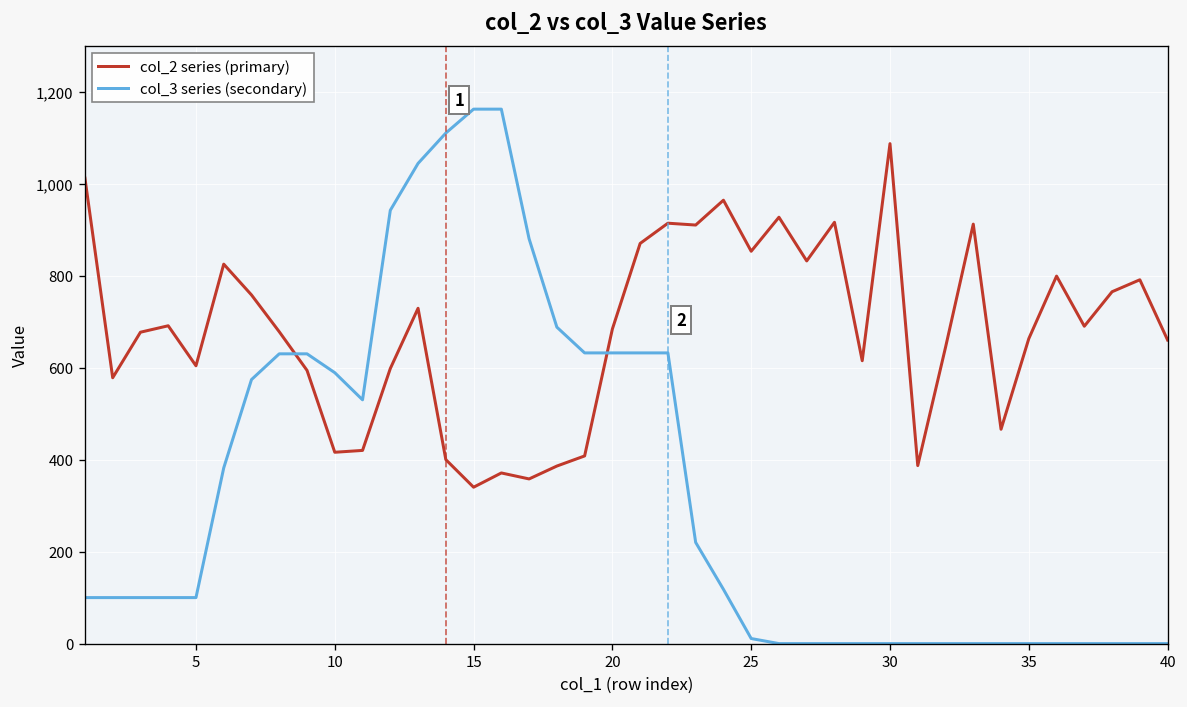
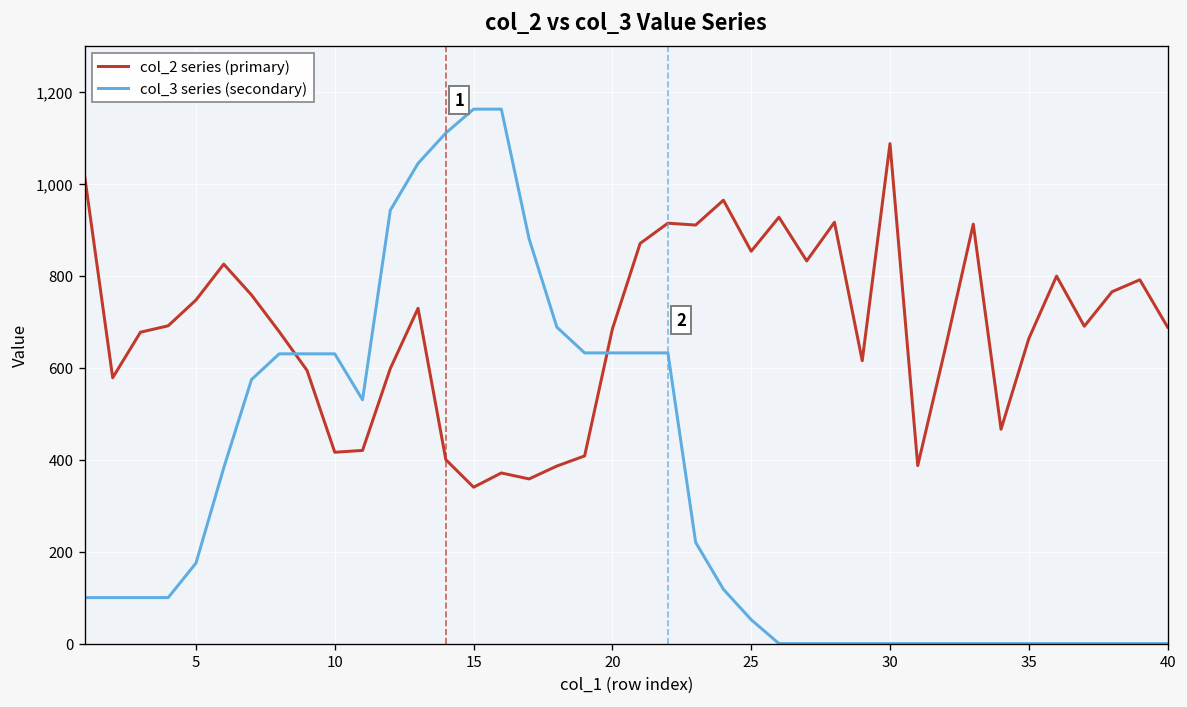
  {
    "col_2 series (primary)": {
-     "5": "600",
+     "5": "750",
      "10": "420",
      "15": "340",
      "20": "680",
      "25": "850",
      "30": "1,090",
      "35": "660",
-     "40": "660"
+     "40": "690"
    },
    "col_3 series (secondary)": {
-     "5": "100",
-     "10": "590",
+     "5": "180",
+     "10": "630",
      "20": "630",
-     "25": "10",
+     "25": "50",
      "30": "0",
      "35": "0",
      "40": "0"
    }
  }
